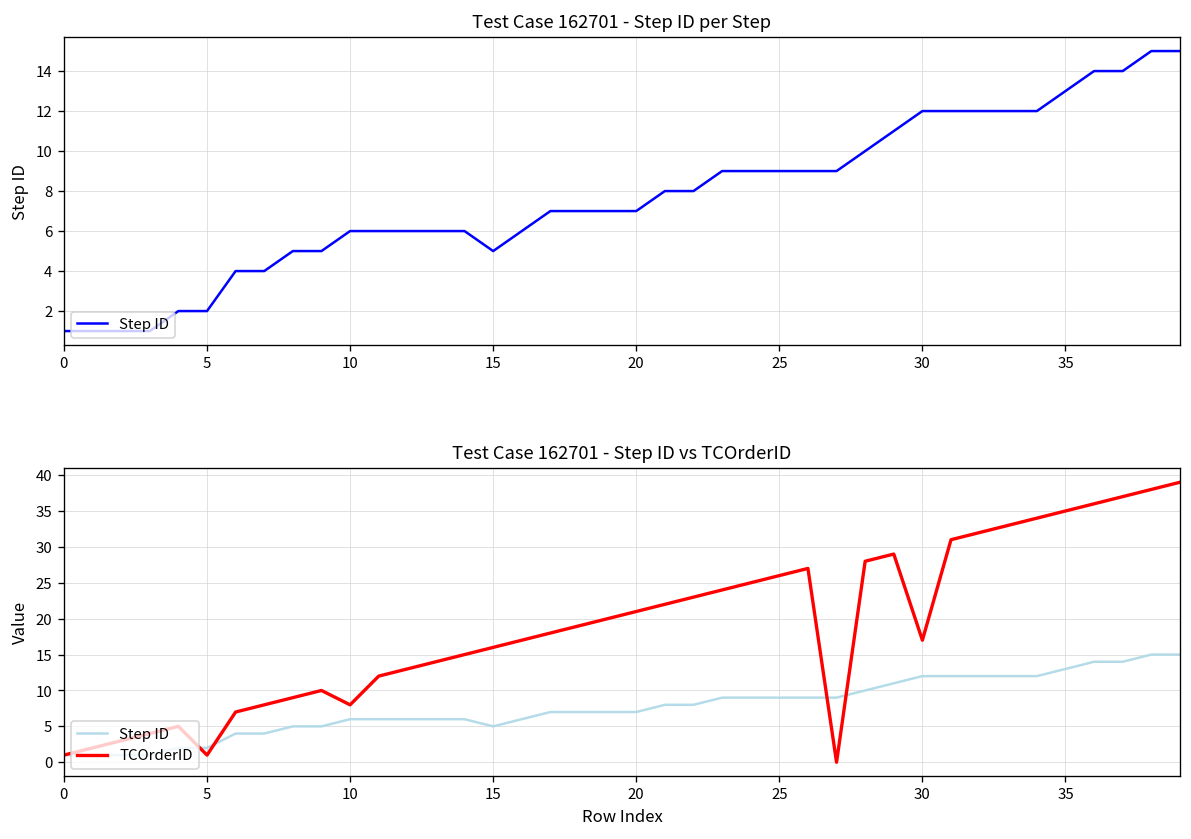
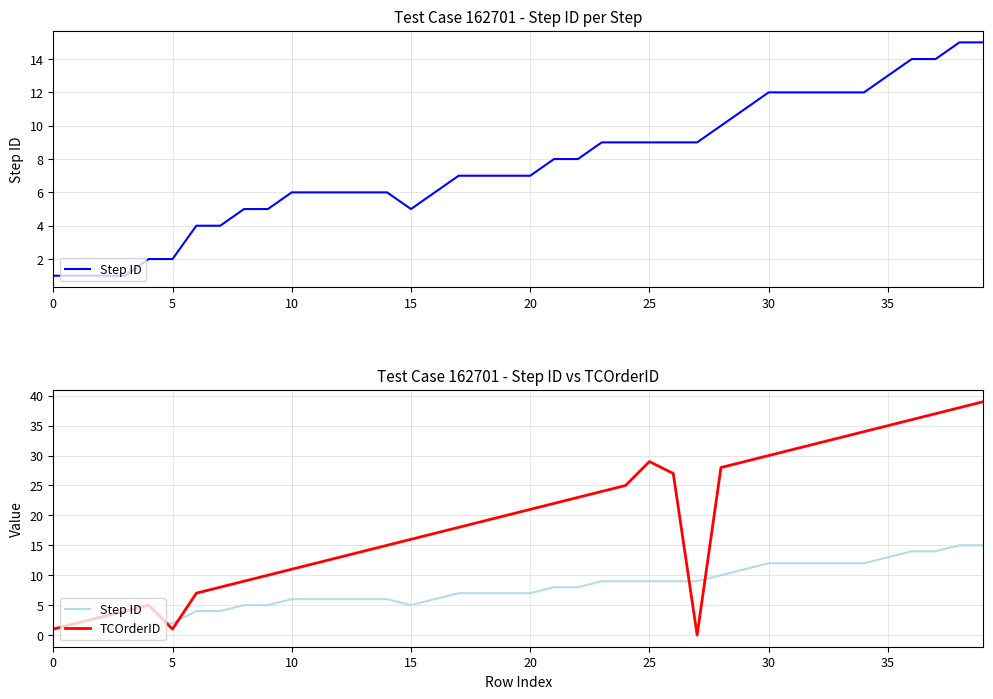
  {
    "Test Case 162701 - Step ID per Step": {
      "0": 1.0,
      "5": 2.0,
      "10": 6.0,
      "15": 5.0,
      "20": 7.0,
      "25": 9.0,
      "30": 12.0,
      "35": 13.0
    },
    "Test Case 162701 - Step ID vs TCOrderID": {
      "Step ID": {
        "5": 2,
        "10": 6,
        "15": 5,
        "20": 7,
        "25": 9,
        "30": 12,
        "35": 13
      },
      "TCOrderID": {
        "5": 1,
-       "10": 8,
+       "10": 11,
        "15": 16,
        "20": 21,
-       "25": 26,
-       "30": 17,
+       "25": 29,
+       "30": 30,
        "35": 35
      }
    }
  }
